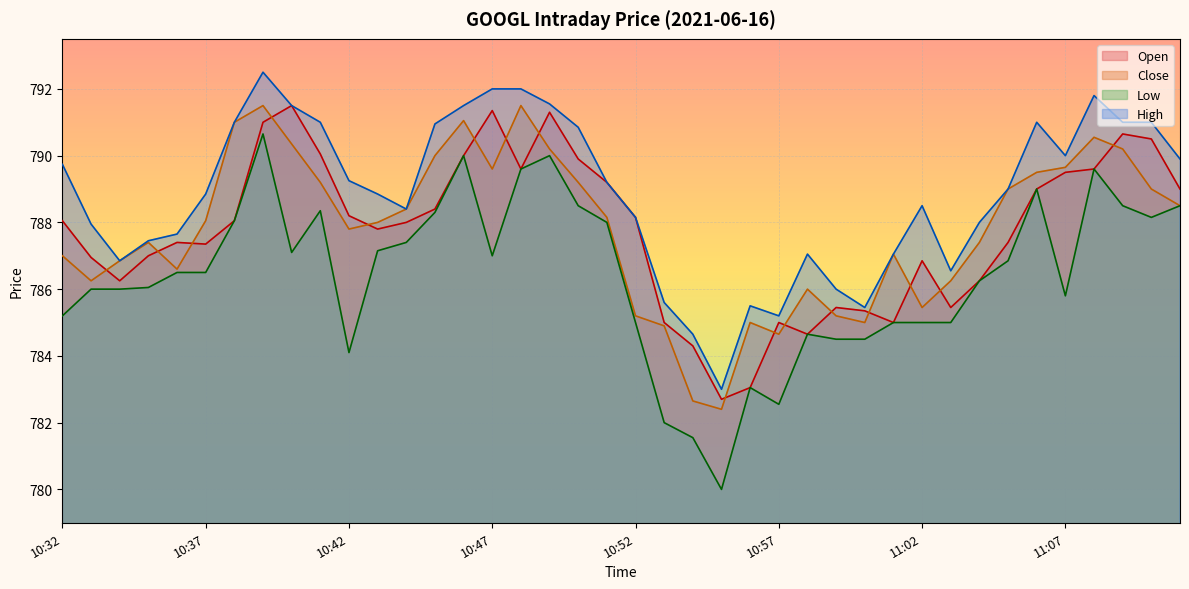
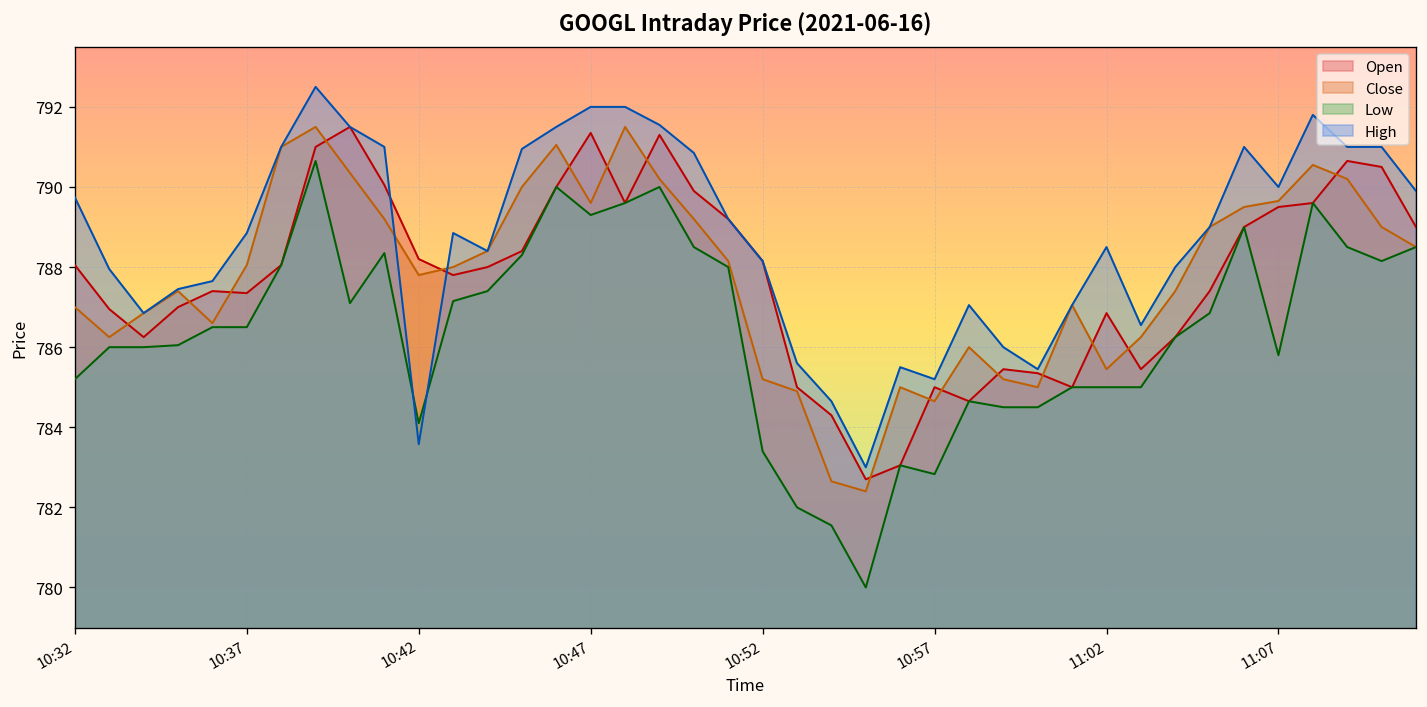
  {
    "Low": {
      "10:32": 785.2,
      "10:37": 786.5,
      "10:42": 784.1,
-     "10:47": 787.0,
-     "10:52": 785.0,
-     "10:57": 782.6,
+     "10:47": 789.3,
+     "10:52": 783.4,
+     "10:57": 782.8,
      "11:02": 785.0,
      "11:07": 785.8
    },
    "High": {
      "10:32": 789.7,
      "10:37": 788.9,
-     "10:42": 789.3,
+     "10:42": 783.6,
      "10:47": 792.0,
      "10:57": 785.2,
      "11:02": 788.5,
      "11:07": 790.0
    }
  }
